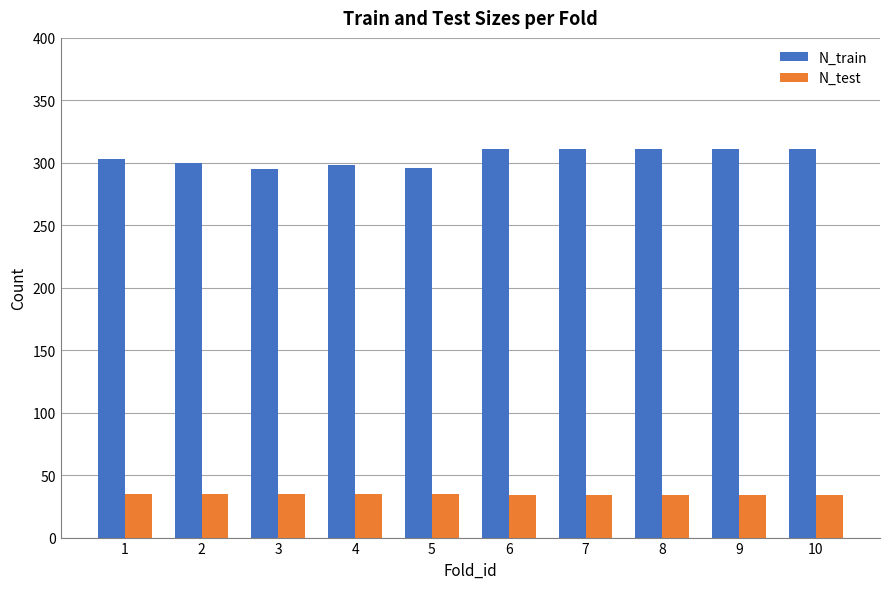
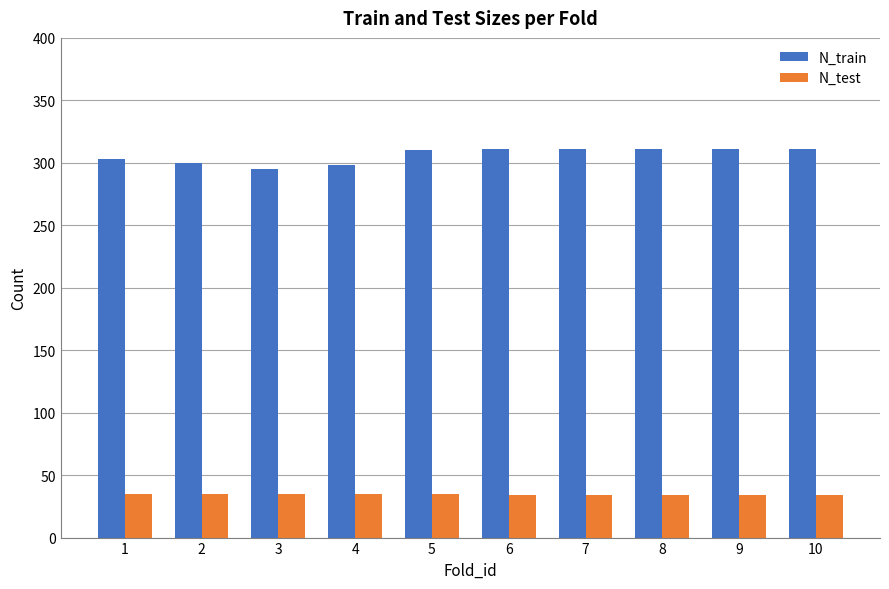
  {
    "N_train": {
      "1": 303,
      "2": 300,
      "3": 295,
      "4": 298,
-     "5": 296,
+     "5": 310,
      "6": 311,
      "7": 311,
      "8": 311,
      "9": 311,
      "10": 311
    },
    "N_test": {
      "1": 35,
      "2": 35,
      "3": 35,
      "4": 35,
      "5": 35,
      "6": 34,
      "7": 34,
      "8": 34,
      "9": 34,
      "10": 34
    }
  }
